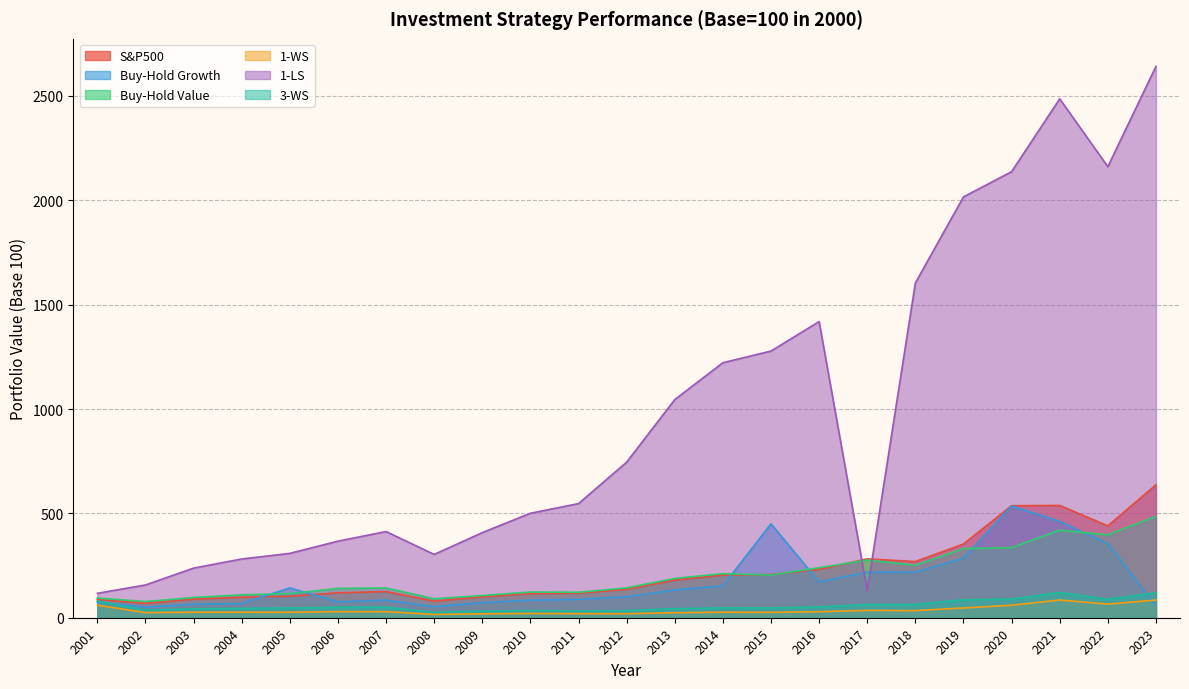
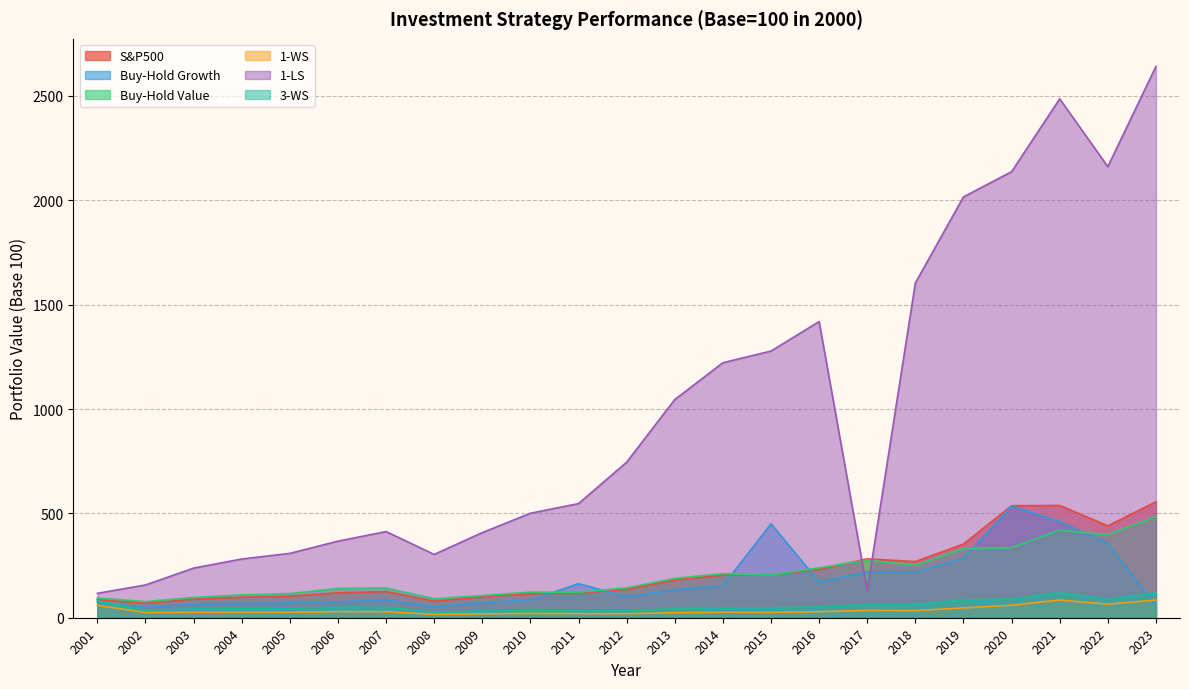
  {
    "S&P500": {
      "2005": 100,
      "2006": 120,
      "2007": 130,
      "2018": 270,
      "2019": 350,
      "2021": 540,
      "2022": 440,
-     "2023": 640
+     "2023": 560
    },
    "Buy-Hold Growth": {
      "2002": 50,
      "2003": 60,
      "2004": 70,
-     "2005": 140,
+     "2005": 70,
      "2006": 80,
      "2007": 80,
      "2008": 50,
      "2009": 70,
      "2010": 80,
-     "2011": 90,
+     "2011": 160,
      "2012": 100,
      "2013": 130,
      "2014": 150,
      "2015": 450,
      "2016": 170,
      "2017": 220,
      "2018": 220,
      "2019": 290,
      "2021": 460,
      "2022": 350,
      "2023": 60
    },
    "1-WS": {
      "2001": 60,
      "2003": 30,
      "2004": 30,
      "2005": 30,
      "2006": 30,
      "2007": 30,
      "2009": 20,
      "2010": 20,
      "2011": 20,
      "2012": 20,
      "2013": 20,
      "2014": 30,
      "2015": 30,
      "2016": 30,
      "2017": 40,
      "2018": 30,
      "2019": 50,
      "2020": 60,
      "2021": 80,
      "2022": 70,
      "2023": 80
    },
    "1-LS": {
      "2001": 120,
      "2002": 160,
      "2003": 240,
      "2004": 280,
      "2005": 310,
      "2006": 370,
      "2007": 410,
      "2008": 300,
      "2009": 410,
      "2010": 500,
      "2011": 550,
      "2012": 750,
      "2013": 1050,
      "2014": 1220,
      "2015": 1280,
      "2016": 1420,
      "2017": 130,
      "2018": 1600,
      "2019": 2020,
      "2020": 2140,
      "2021": 2490,
      "2022": 2160,
      "2023": 2640
    }
  }
